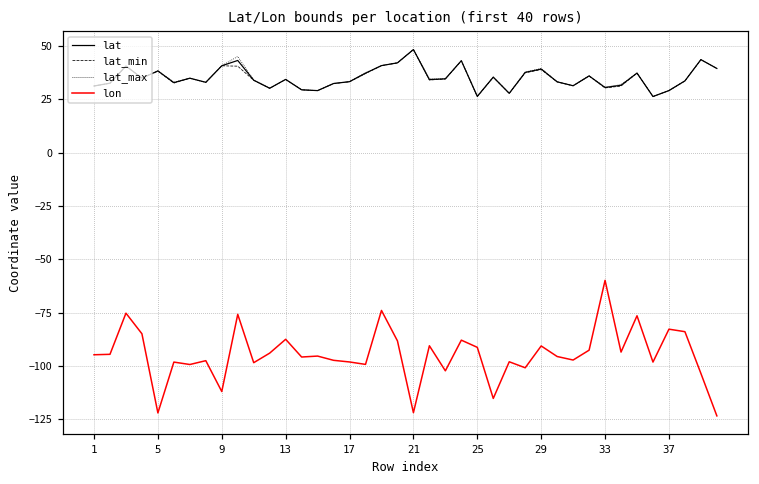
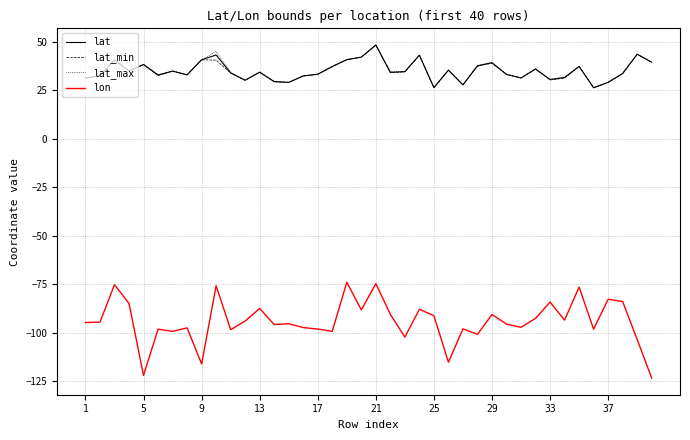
  {
    "lon": {
      "1": -95,
      "5": -122,
-     "9": -112,
+     "9": -116,
      "13": -88,
      "17": -98,
-     "21": -122,
+     "21": -75,
      "25": -91,
      "29": -91,
-     "33": -60,
+     "33": -84,
      "37": -83
    }
  }
